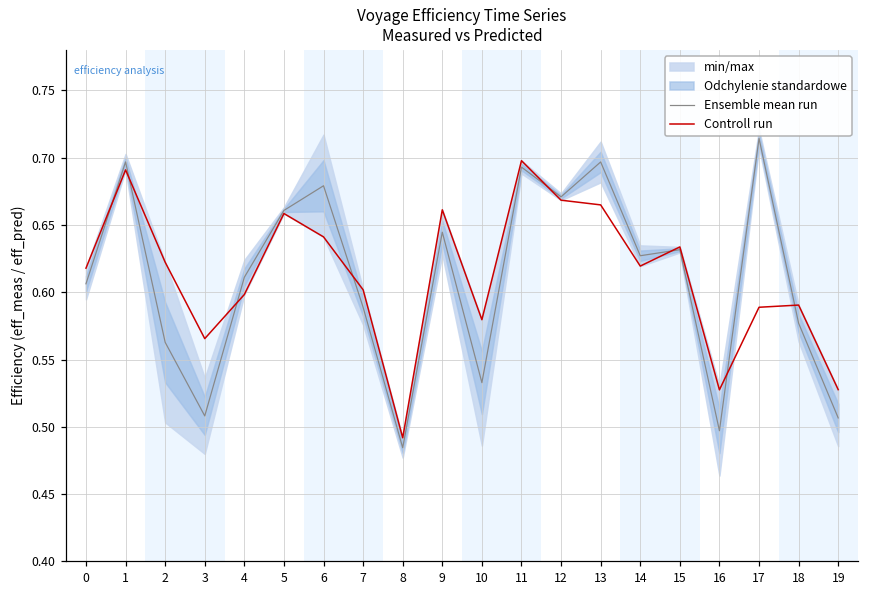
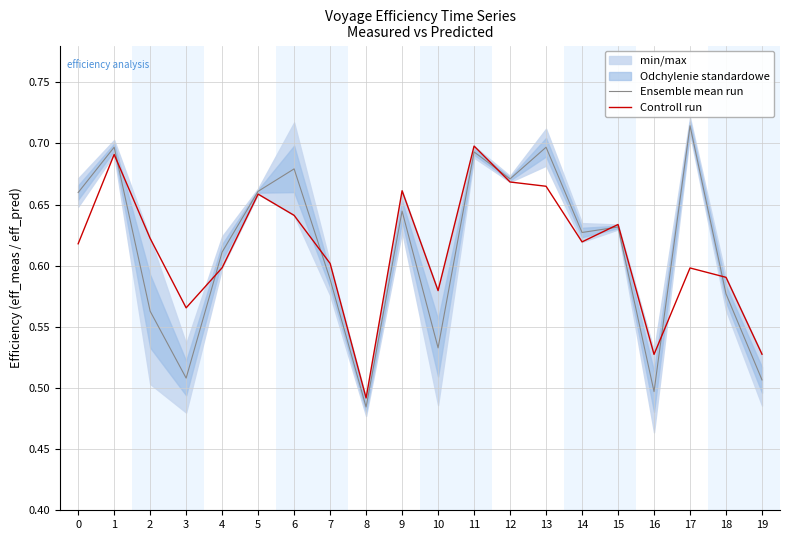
  {
    "Ensemble mean run": {
-     "0": 0.606,
+     "0": 0.660,
      "1": 0.697,
      "4": 0.611,
      "8": 0.484,
      "9": 0.645,
      "13": 0.697,
      "16": 0.497,
      "17": 0.714
    },
    "Controll run": {
      "1": 0.691,
      "4": 0.598,
      "5": 0.659,
      "12": 0.668,
      "13": 0.665,
      "16": 0.527,
-     "17": 0.589
+     "17": 0.598
    }
  }
